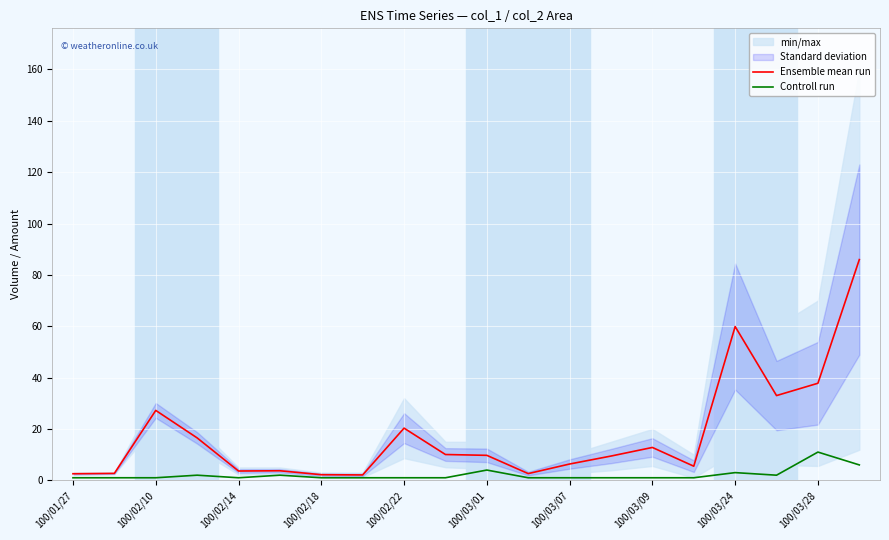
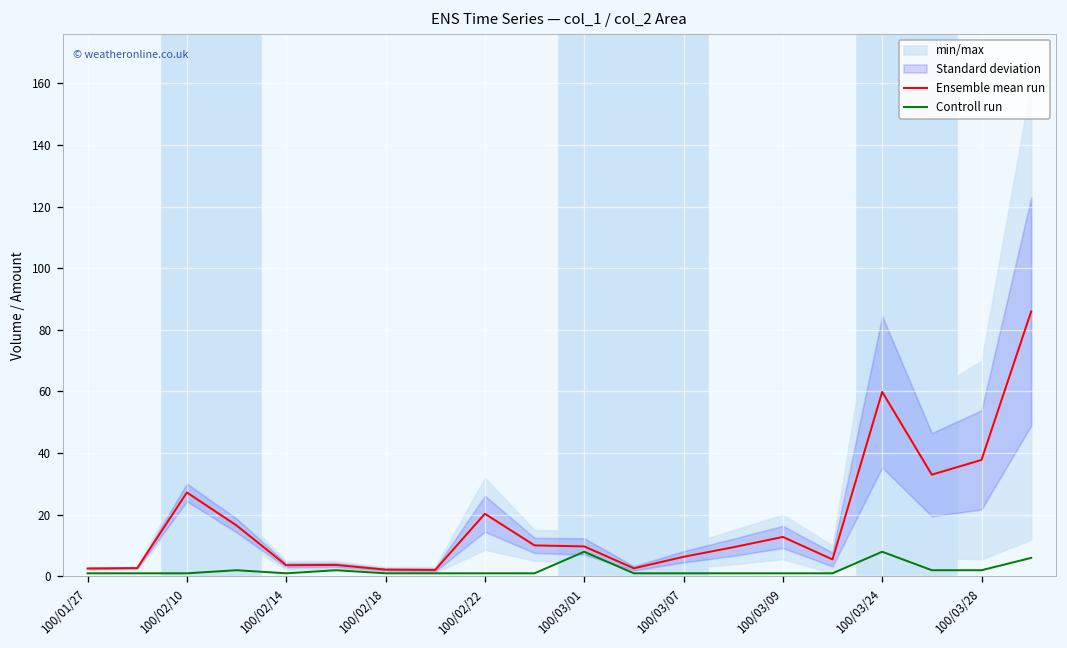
  {
    "Ensemble mean run": {
      "100/02/10": 27,
      "100/02/22": 20,
      "100/03/01": 10,
      "100/03/07": 6,
      "100/03/09": 13,
      "100/03/24": 60,
      "100/03/28": 38
    },
    "Controll run": {
      "100/01/27": 1,
      "100/02/10": 1,
      "100/02/14": 1,
      "100/02/18": 1,
      "100/02/22": 1,
-     "100/03/01": 4,
+     "100/03/01": 8,
      "100/03/07": 1,
      "100/03/09": 1,
-     "100/03/24": 3,
-     "100/03/28": 11
+     "100/03/24": 8,
+     "100/03/28": 2
    }
  }
